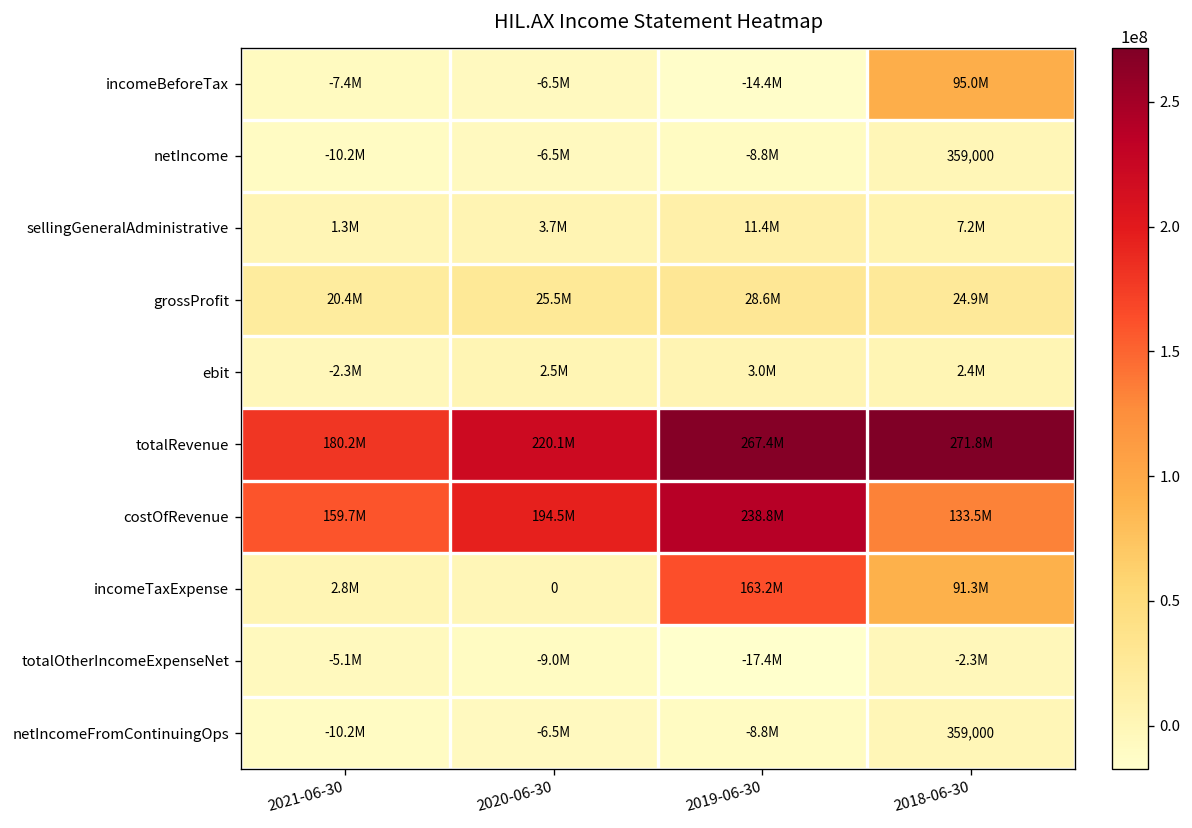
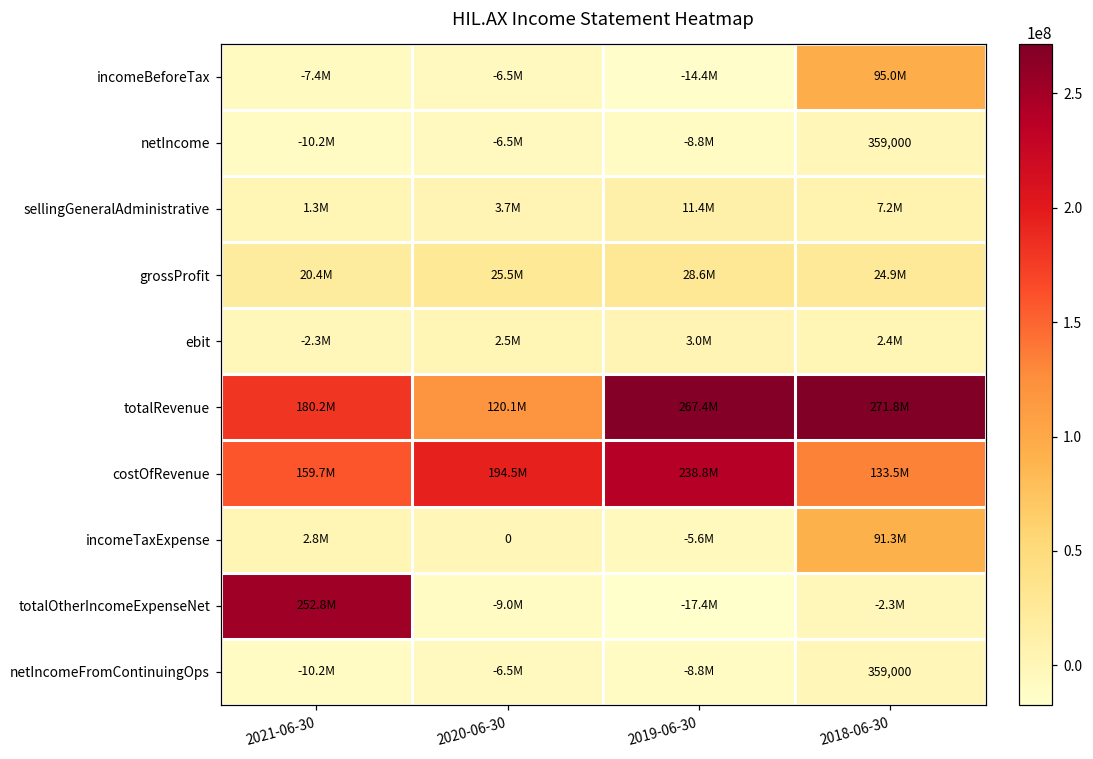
  {
    "incomeBeforeTax": {
      "2021-06-30": "-7.4M",
      "2020-06-30": "-6.5M",
      "2019-06-30": "-14.4M",
      "2018-06-30": "95.0M"
    },
    "netIncome": {
      "2021-06-30": "-10.2M",
      "2020-06-30": "-6.5M",
      "2019-06-30": "-8.8M",
      "2018-06-30": "359,000"
    },
    "sellingGeneralAdministrative": {
      "2021-06-30": "1.3M",
      "2020-06-30": "3.7M",
      "2019-06-30": "11.4M",
      "2018-06-30": "7.2M"
    },
    "grossProfit": {
      "2021-06-30": "20.4M",
      "2020-06-30": "25.5M",
      "2019-06-30": "28.6M",
      "2018-06-30": "24.9M"
    },
    "ebit": {
      "2021-06-30": "-2.3M",
      "2020-06-30": "2.5M",
      "2019-06-30": "3.0M",
      "2018-06-30": "2.4M"
    },
    "totalRevenue": {
      "2021-06-30": "180.2M",
-     "2020-06-30": "220.1M",
+     "2020-06-30": "120.1M",
      "2019-06-30": "267.4M",
      "2018-06-30": "271.8M"
    },
    "costOfRevenue": {
      "2021-06-30": "159.7M",
      "2020-06-30": "194.5M",
      "2019-06-30": "238.8M",
      "2018-06-30": "133.5M"
    },
    "incomeTaxExpense": {
      "2021-06-30": "2.8M",
      "2020-06-30": "0",
-     "2019-06-30": "163.2M",
+     "2019-06-30": "-5.6M",
      "2018-06-30": "91.3M"
    },
    "totalOtherIncomeExpenseNet": {
-     "2021-06-30": "-5.1M",
+     "2021-06-30": "252.8M",
      "2020-06-30": "-9.0M",
      "2019-06-30": "-17.4M",
      "2018-06-30": "-2.3M"
    },
    "netIncomeFromContinuingOps": {
      "2021-06-30": "-10.2M",
      "2020-06-30": "-6.5M",
      "2019-06-30": "-8.8M",
      "2018-06-30": "359,000"
    }
  }
